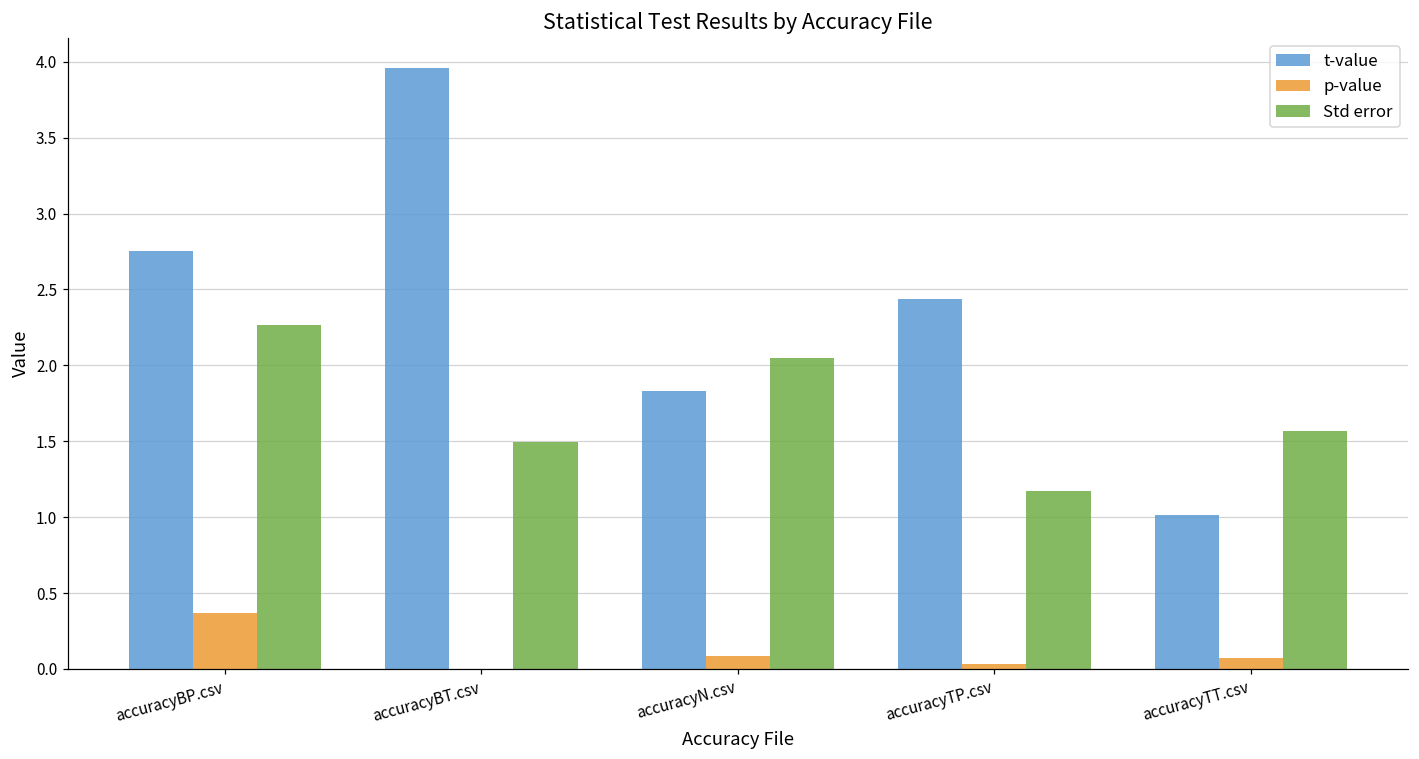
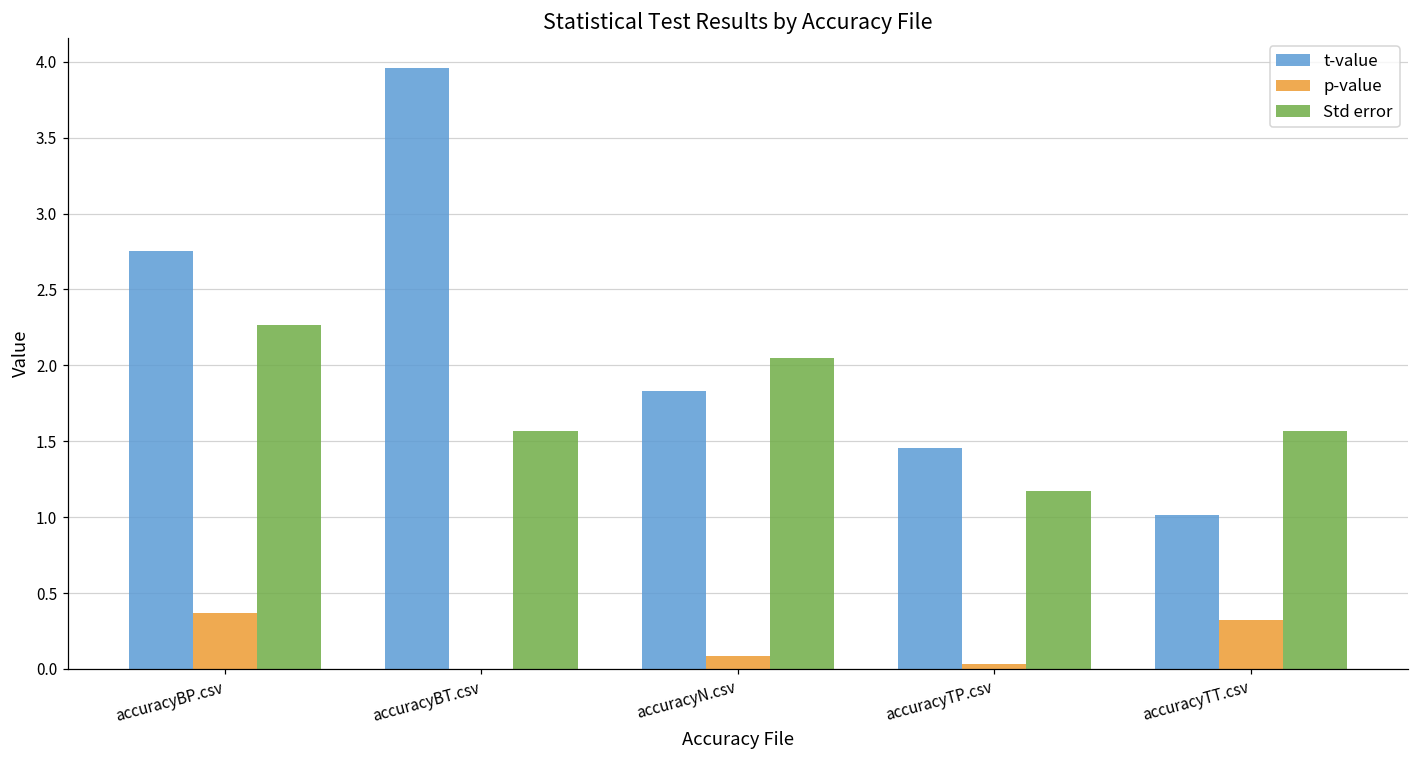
  {
    "t-value": {
      "accuracyBP.csv": 2.75,
      "accuracyBT.csv": 3.96,
      "accuracyN.csv": 1.83,
-     "accuracyTP.csv": 2.44,
+     "accuracyTP.csv": 1.45,
      "accuracyTT.csv": 1.01
    },
    "p-value": {
      "accuracyBP.csv": 0.37,
      "accuracyN.csv": 0.08,
      "accuracyTP.csv": 0.03,
-     "accuracyTT.csv": 0.07
+     "accuracyTT.csv": 0.32
    },
    "Std error": {
      "accuracyBP.csv": 2.27,
-     "accuracyBT.csv": 1.50,
+     "accuracyBT.csv": 1.56,
      "accuracyN.csv": 2.05,
      "accuracyTP.csv": 1.17,
      "accuracyTT.csv": 1.56
    }
  }
